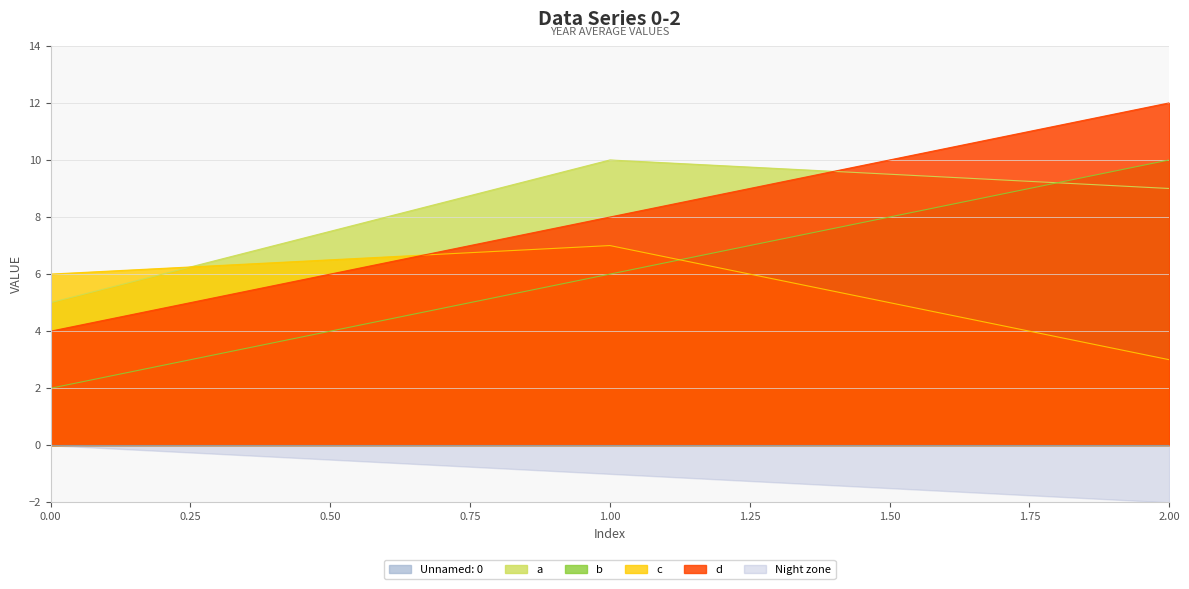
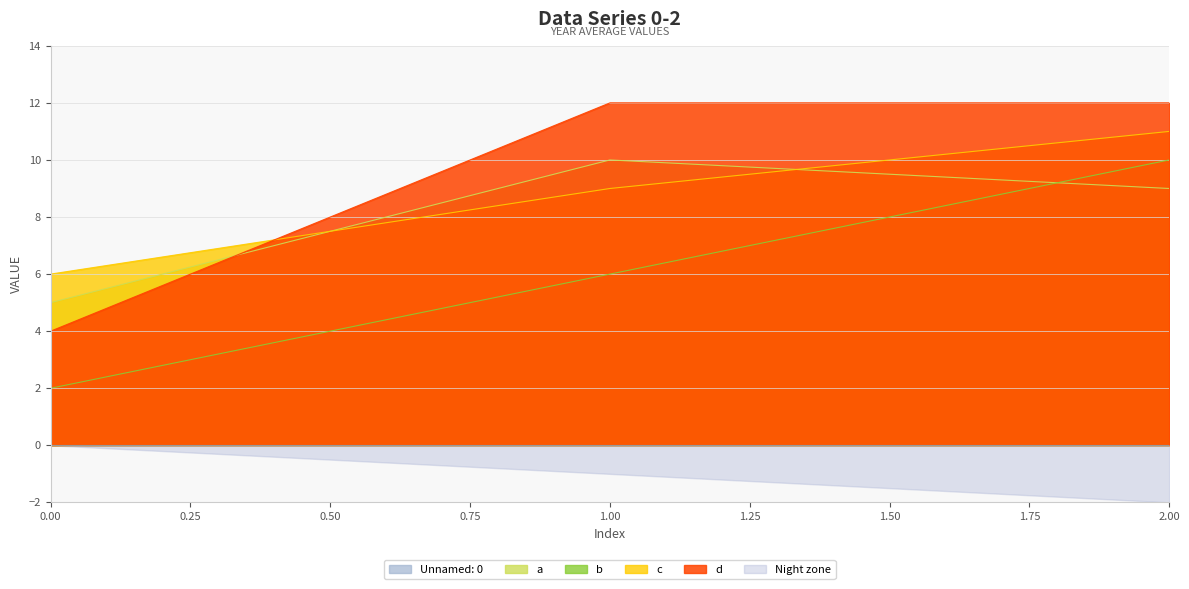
  {
    "a": {
      "0.00": 5,
      "1.00": 10,
      "2.00": 9
    },
    "b": {
      "0.00": 2,
      "1.00": 6,
      "2.00": 10
    },
    "c": {
      "0.00": 6,
-     "1.00": 7,
-     "2.00": 3
+     "1.00": 9,
+     "2.00": 11
    },
    "d": {
      "0.00": 4,
-     "1.00": 8,
+     "1.00": 12,
      "2.00": 12
    }
  }
